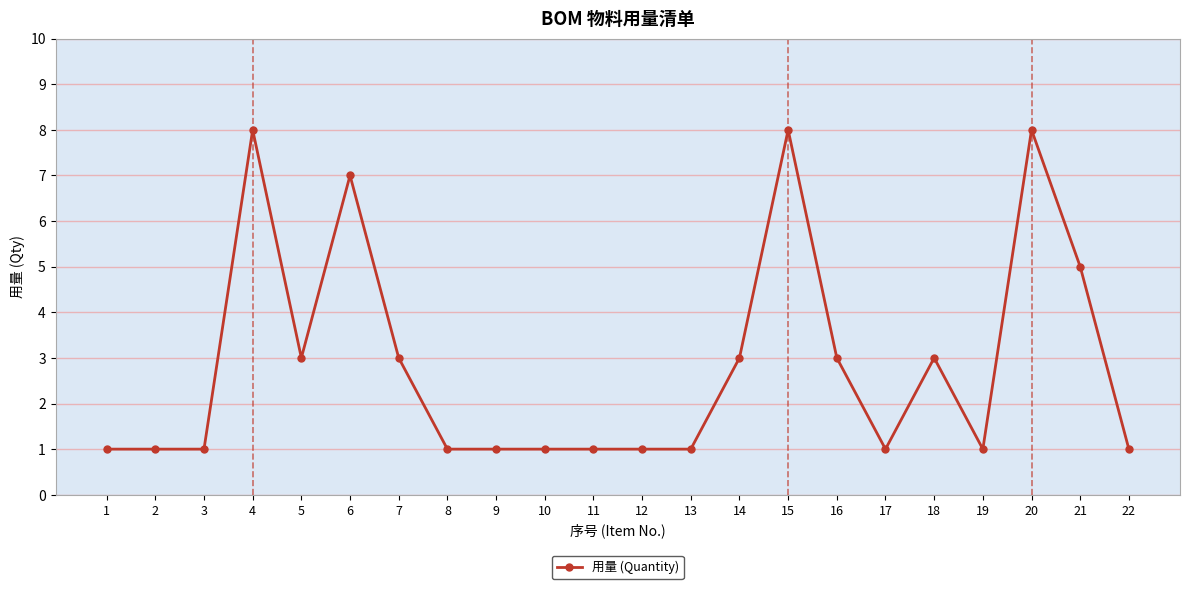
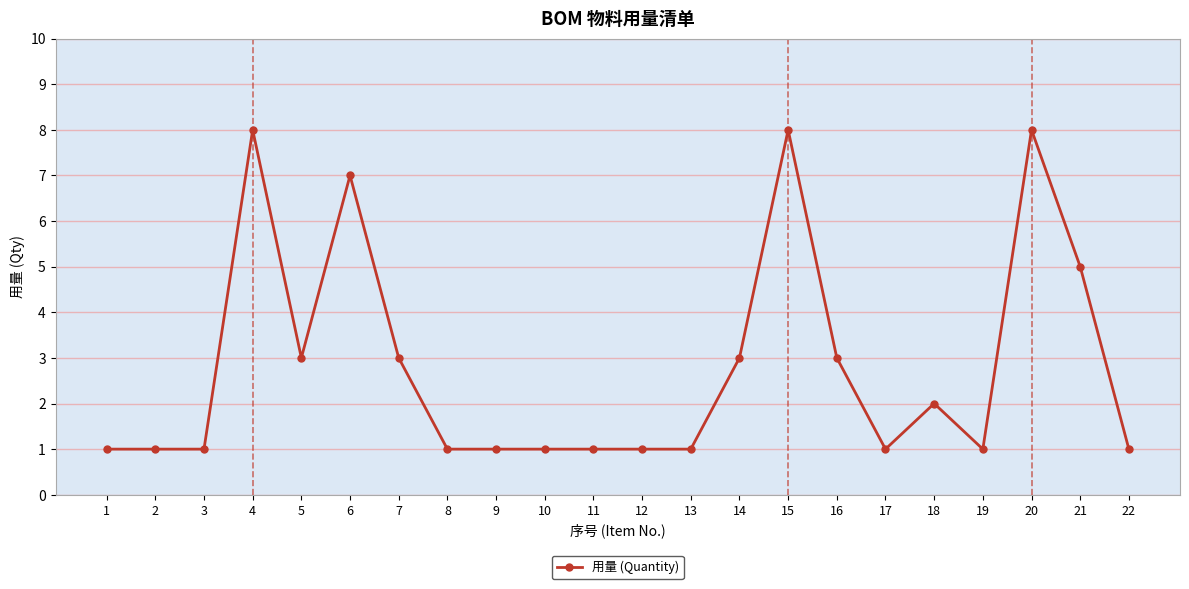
  {
    "1": 1,
    "2": 1,
    "3": 1,
    "4": 8,
    "5": 3,
    "6": 7,
    "7": 3,
    "8": 1,
    "9": 1,
    "10": 1,
    "11": 1,
    "12": 1,
    "13": 1,
    "14": 3,
    "15": 8,
    "16": 3,
    "17": 1,
-   "18": 3,
+   "18": 2,
    "19": 1,
    "20": 8,
    "21": 5,
    "22": 1
  }
